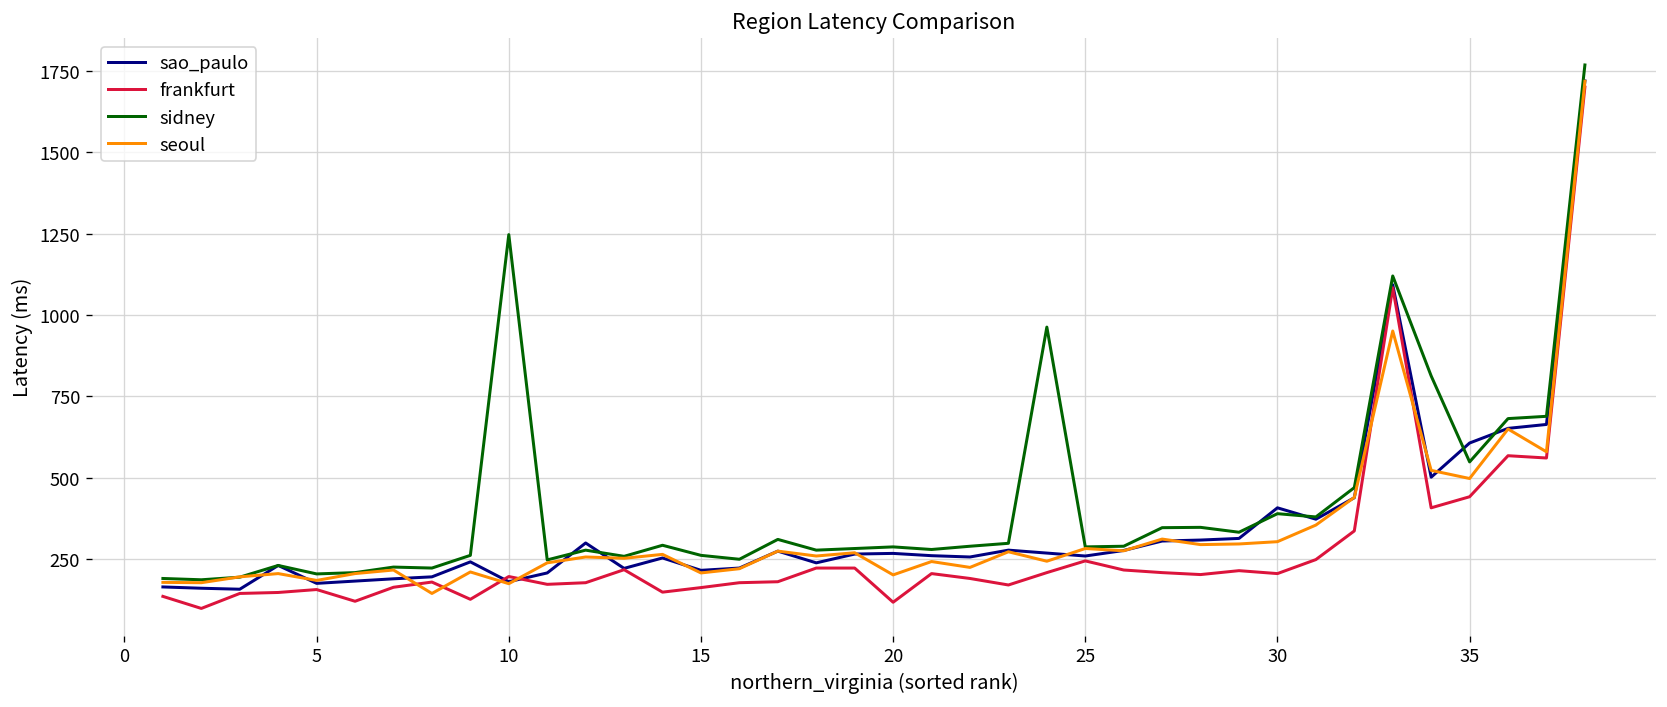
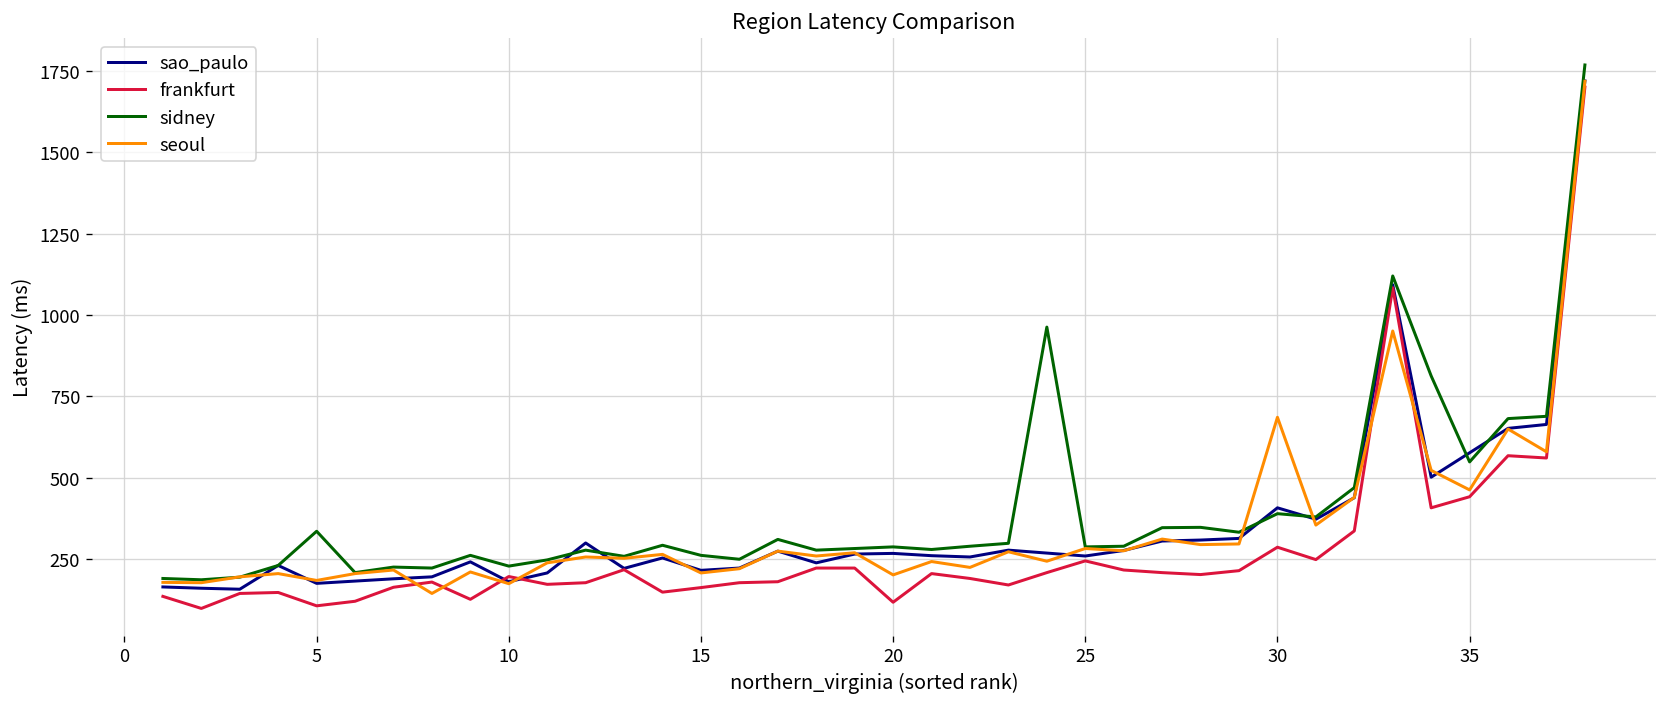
  {
    "sao_paulo": {
      "20": 270,
      "25": 260,
      "30": 410,
-     "35": 610
+     "35": 580
    },
    "frankfurt": {
-     "5": 160,
+     "5": 110,
      "10": 200,
      "15": 160,
      "20": 120,
      "25": 250,
-     "30": 210,
+     "30": 290,
      "35": 440
    },
    "sidney": {
-     "5": 210,
-     "10": 1250,
+     "5": 340,
+     "10": 230,
      "15": 260,
      "20": 290,
      "30": 390,
      "35": 550
    },
    "seoul": {
      "20": 200,
-     "30": 300,
-     "35": 500
+     "30": 690,
+     "35": 460
    }
  }
